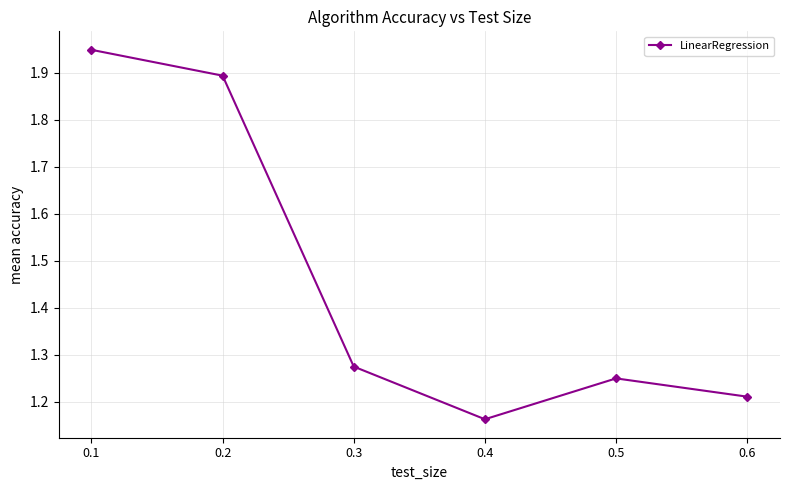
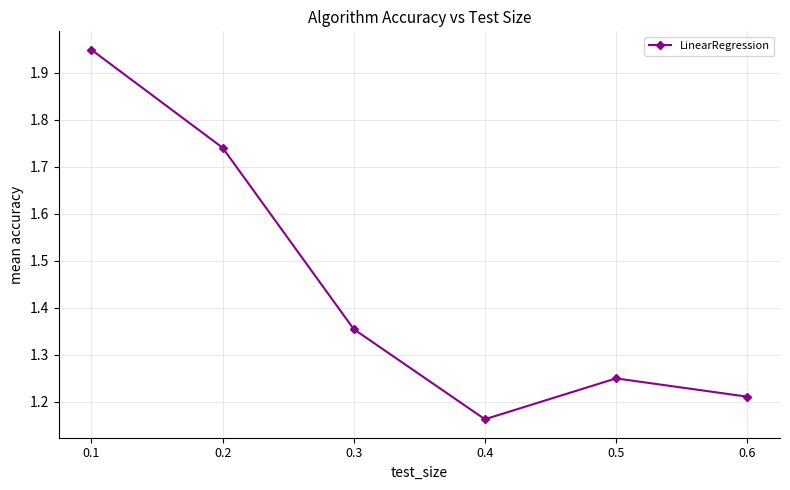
  {
    "0.1": 1.95,
-   "0.2": 1.89,
-   "0.3": 1.27,
+   "0.2": 1.74,
+   "0.3": 1.35,
    "0.4": 1.16,
    "0.5": 1.25,
    "0.6": 1.21
  }
